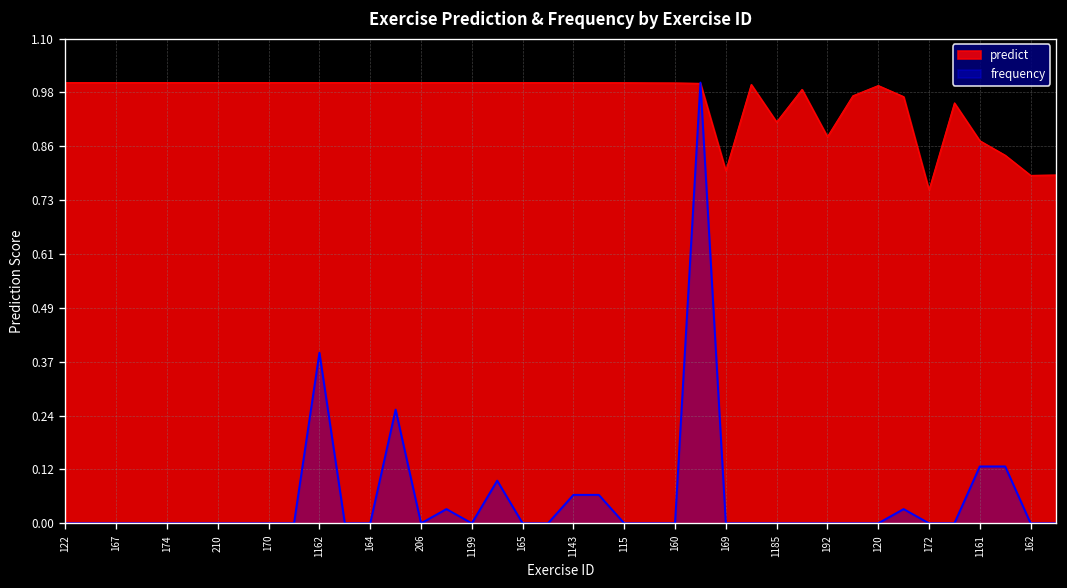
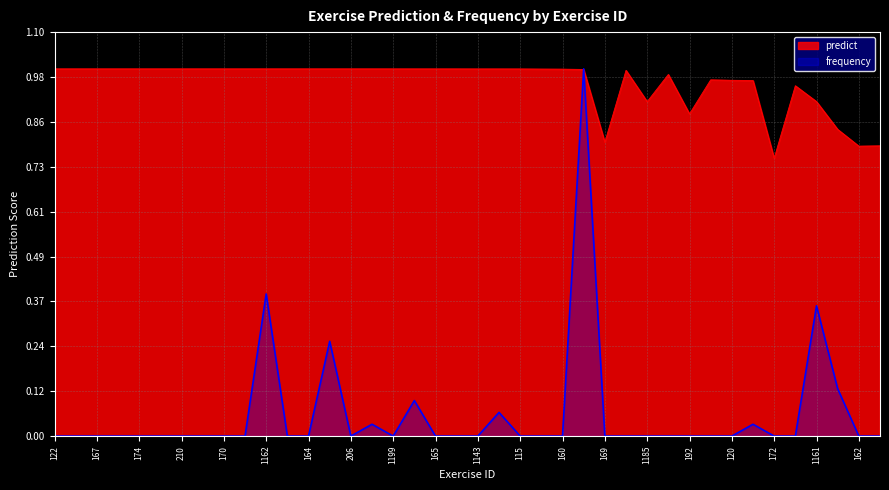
  {
    "predict": {
      "122": 1.00,
      "167": 1.00,
      "174": 1.00,
      "210": 1.00,
      "170": 1.00,
      "1162": 1.00,
      "164": 1.00,
      "206": 1.00,
      "1199": 1.00,
      "165": 1.00,
      "1143": 1.00,
      "115": 1.00,
      "160": 1.00,
      "169": 0.80,
      "1185": 0.91,
      "192": 0.88,
-     "120": 0.99,
+     "120": 0.97,
      "172": 0.76,
-     "1161": 0.87,
+     "1161": 0.91,
      "162": 0.79
    },
    "frequency": {
      "122": 0.00,
      "167": 0.00,
      "174": 0.00,
      "210": 0.00,
      "170": 0.00,
      "1162": 0.39,
      "164": 0.00,
      "206": 0.00,
      "1199": 0.00,
      "165": 0.00,
-     "1143": 0.06,
+     "1143": 0.00,
      "115": 0.00,
      "160": 0.00,
      "169": 0.00,
      "1185": 0.00,
      "192": 0.00,
      "120": 0.00,
      "172": 0.00,
-     "1161": 0.13,
+     "1161": 0.35,
      "162": 0.00
    }
  }
